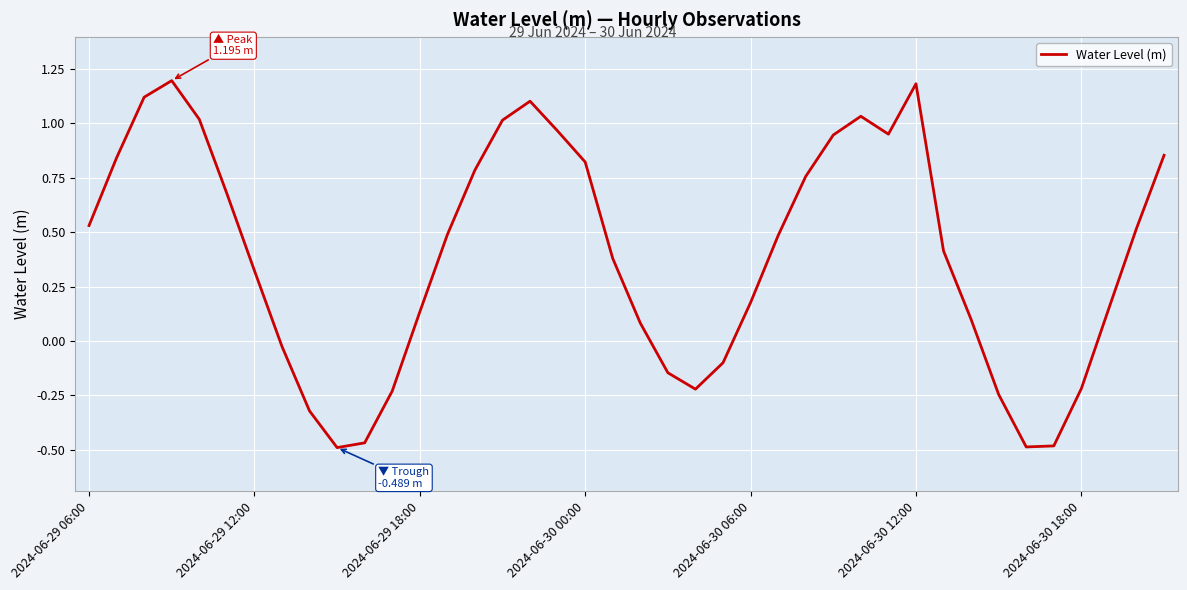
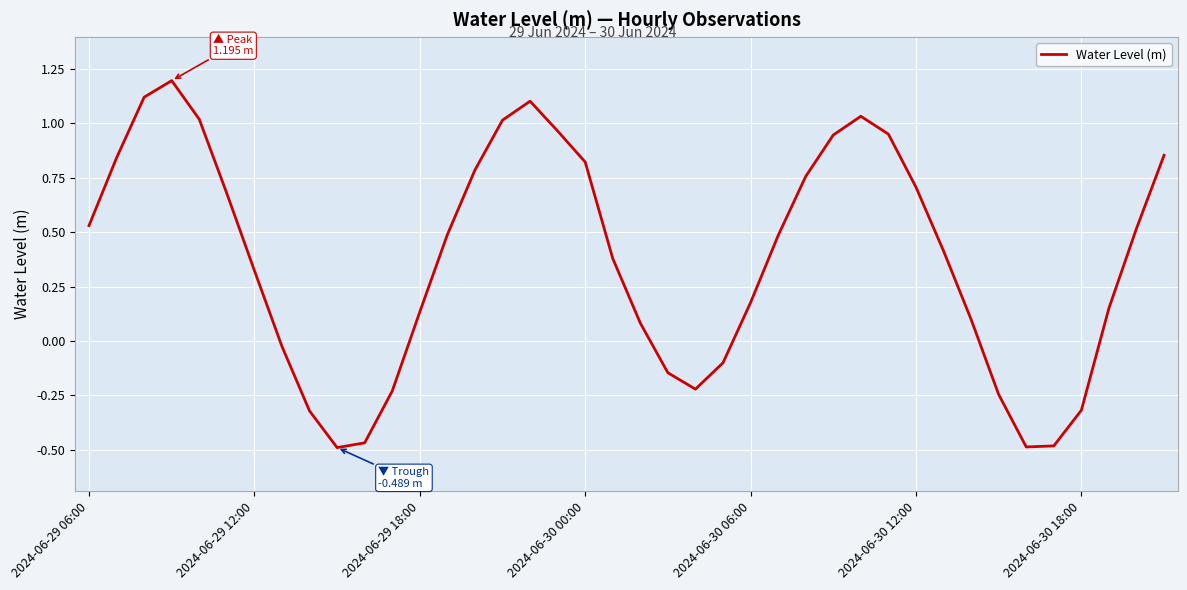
  {
    "2024-06-29 06:00": 0.53,
    "2024-06-29 12:00": 0.32,
    "2024-06-29 18:00": 0.13,
    "2024-06-30 00:00": 0.82,
    "2024-06-30 06:00": 0.18,
-   "2024-06-30 12:00": 1.18,
-   "2024-06-30 18:00": -0.22
+   "2024-06-30 12:00": 0.71,
+   "2024-06-30 18:00": -0.32
  }
